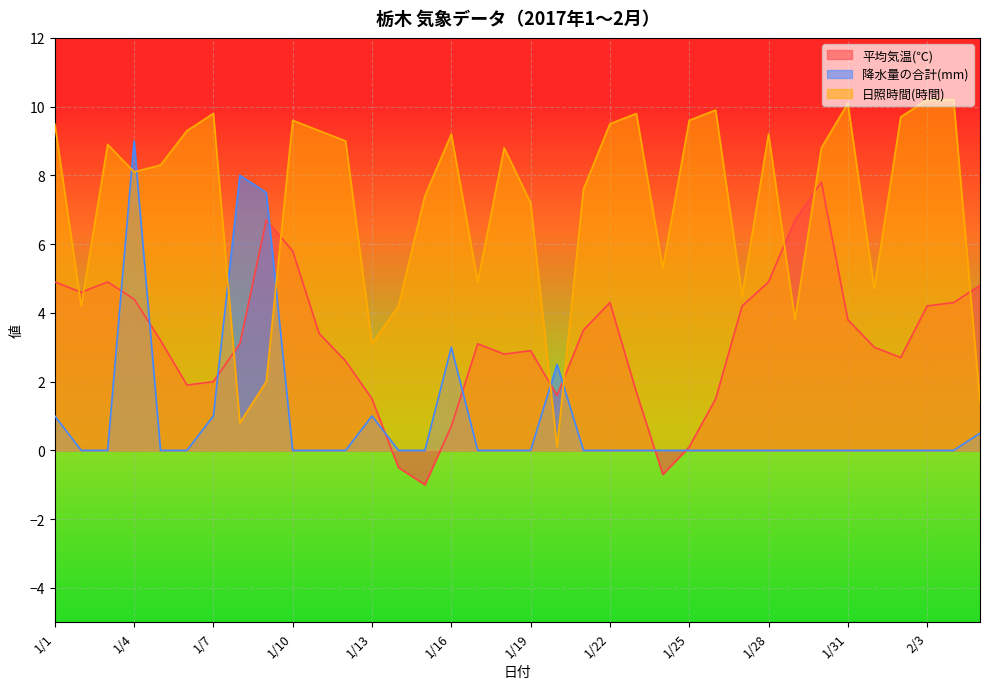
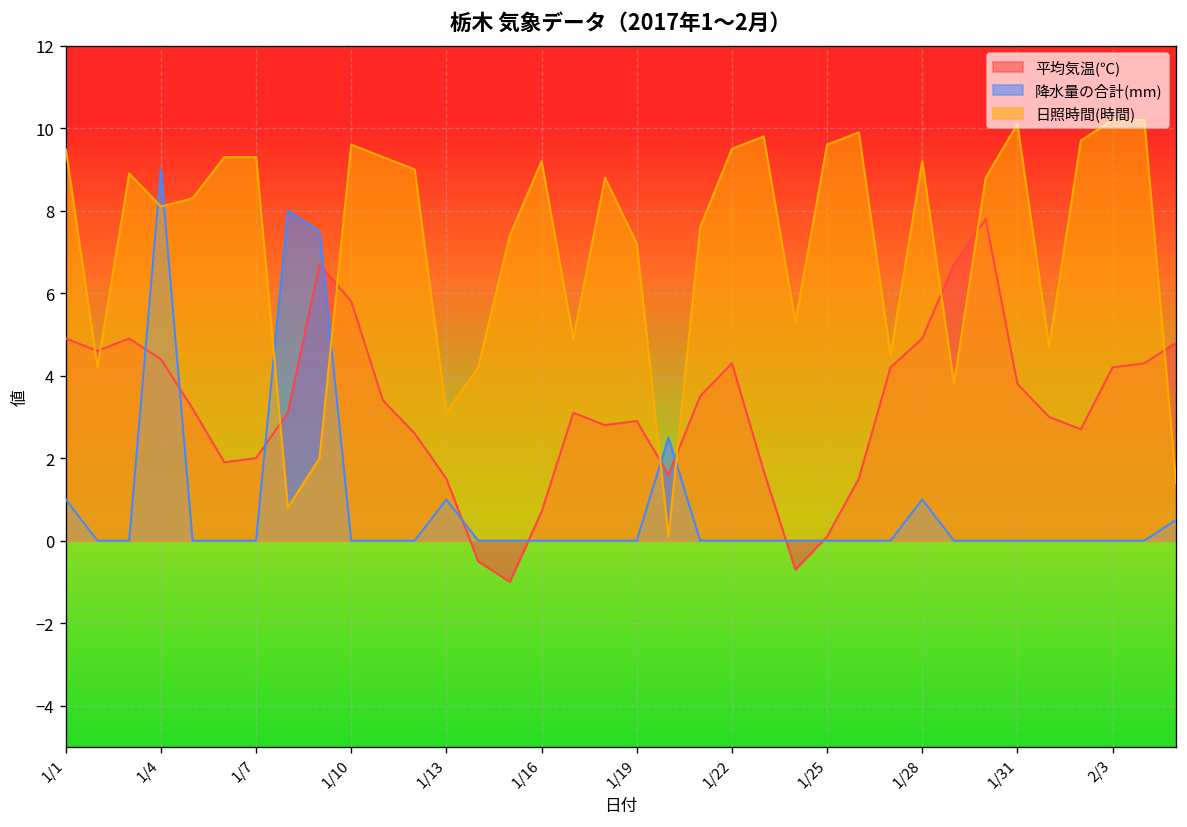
  {
    "降水量の合計(mm)": {
      "1/1": 1,
      "1/4": 9,
-     "1/7": 1,
+     "1/7": 0,
      "1/10": 0,
      "1/13": 1,
-     "1/16": 3,
+     "1/16": 0,
      "1/19": 0,
      "1/22": 0,
      "1/25": 0,
-     "1/28": 0,
+     "1/28": 1,
      "1/31": 0,
      "2/3": 0
    },
    "日照時間(時間)": {
      "1/1": 9.5,
      "1/4": 8.1,
-     "1/7": 9.8,
+     "1/7": 9.3,
      "1/10": 9.6,
      "1/13": 3.1,
      "1/16": 9.2,
      "1/19": 7.2,
      "1/22": 9.5,
      "1/25": 9.6,
      "1/28": 9.2
    }
  }
